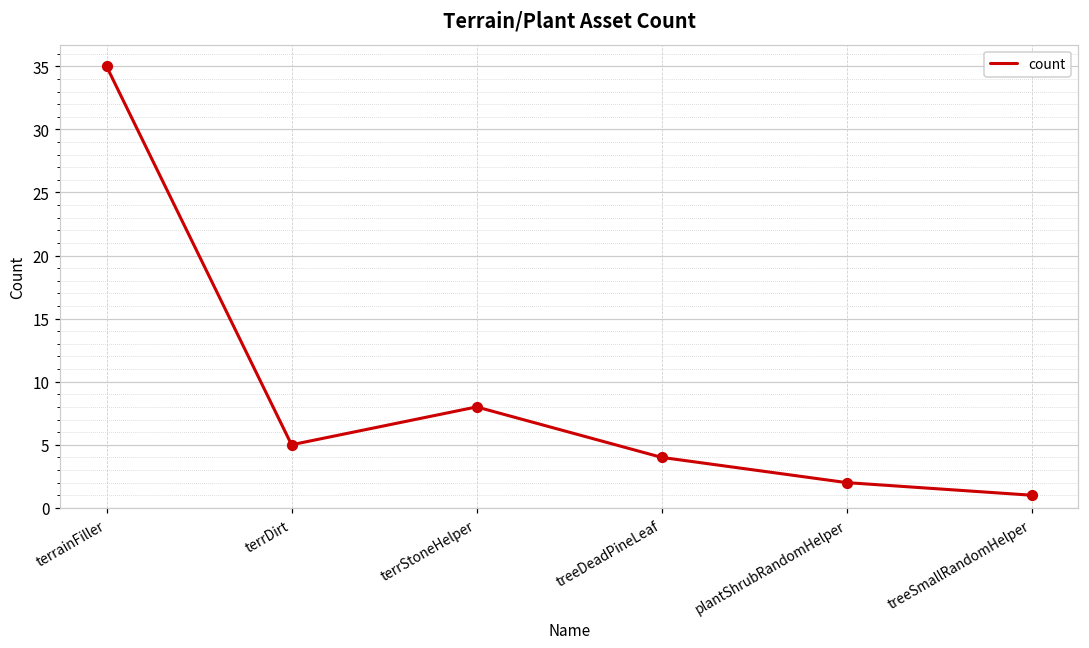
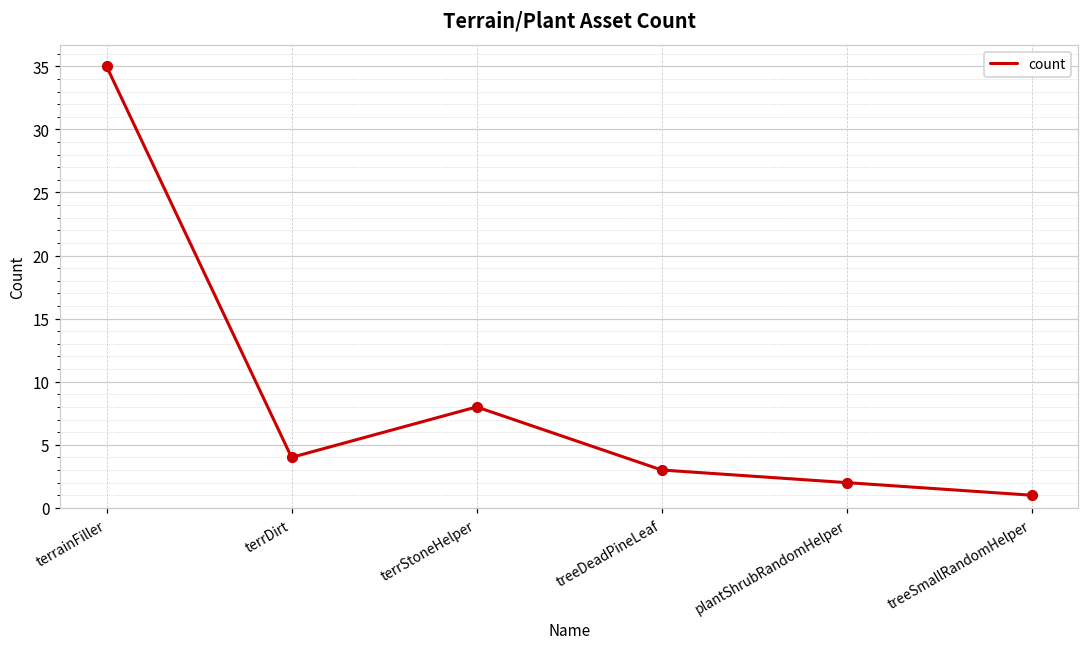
  {
    "terrainFiller": 35,
-   "terrDirt": 5,
+   "terrDirt": 4,
    "terrStoneHelper": 8,
-   "treeDeadPineLeaf": 4,
+   "treeDeadPineLeaf": 3,
    "plantShrubRandomHelper": 2,
    "treeSmallRandomHelper": 1
  }
